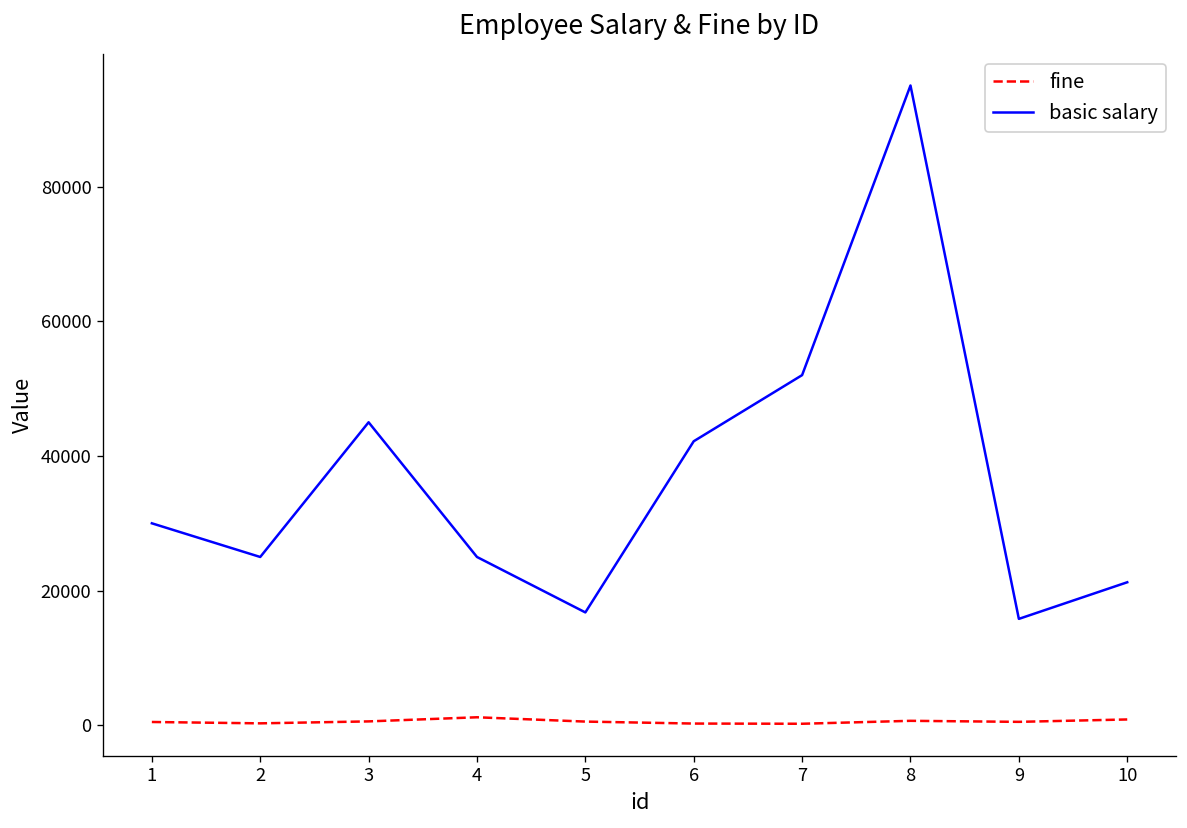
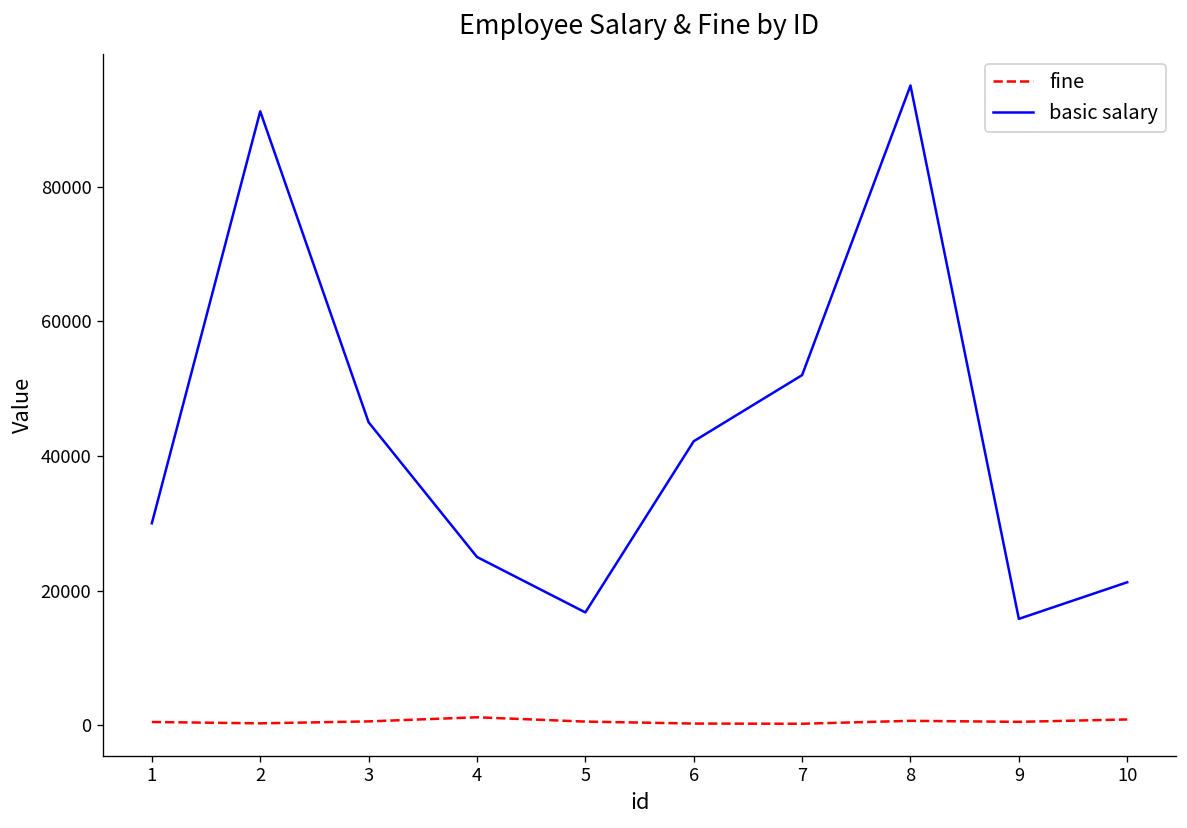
  {
    "fine": {
      "1": 1000,
      "2": 0,
      "3": 1000,
      "4": 1000,
      "5": 1000,
      "6": 0,
      "7": 0,
      "8": 1000,
      "9": 1000,
      "10": 1000
    },
    "basic salary": {
      "1": 30000,
-     "2": 25000,
+     "2": 91000,
      "3": 45000,
      "4": 25000,
      "5": 17000,
      "6": 42000,
      "7": 52000,
      "8": 95000,
      "9": 16000,
      "10": 21000
    }
  }
